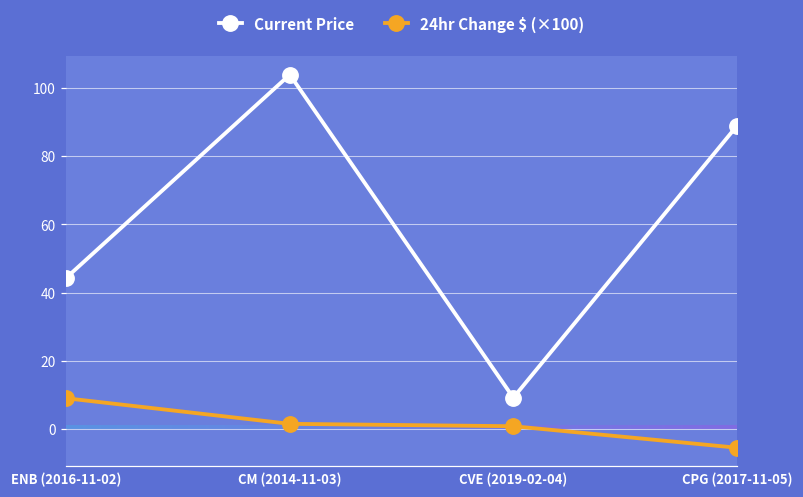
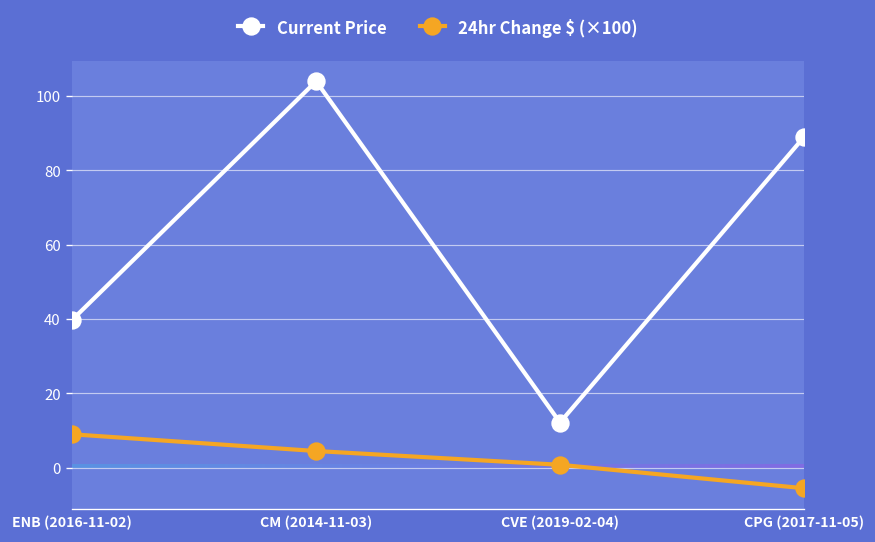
  {
    "Current Price": {
-     "ENB (2016-11-02)": 44,
+     "ENB (2016-11-02)": 40,
      "CM (2014-11-03)": 104,
-     "CVE (2019-02-04)": 9,
+     "CVE (2019-02-04)": 12,
      "CPG (2017-11-05)": 89
    },
    "24hr Change $ (×100)": {
      "ENB (2016-11-02)": 9,
-     "CM (2014-11-03)": 2,
+     "CM (2014-11-03)": 5,
      "CVE (2019-02-04)": 1,
      "CPG (2017-11-05)": -6
    }
  }
